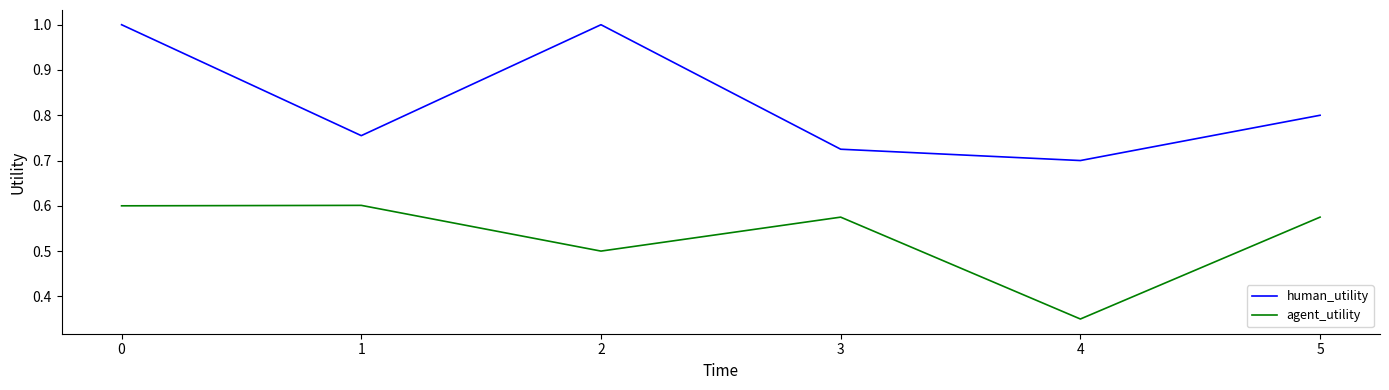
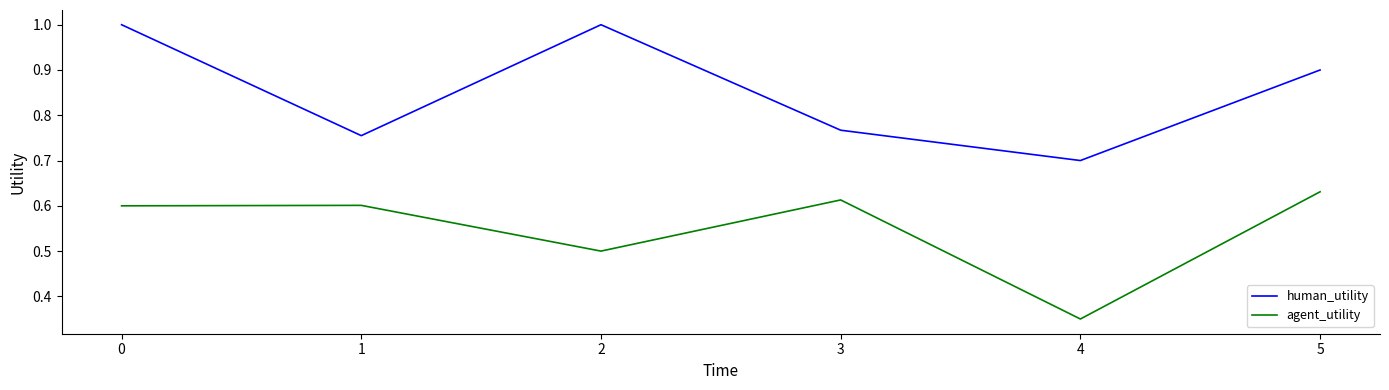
  {
    "human_utility": {
      "0": 1.00,
      "1": 0.76,
      "2": 1.00,
-     "3": 0.73,
+     "3": 0.77,
      "4": 0.70,
-     "5": 0.8
+     "5": 0.9
    },
    "agent_utility": {
      "0": 0.60,
      "1": 0.60,
      "2": 0.50,
-     "3": 0.58,
+     "3": 0.61,
      "4": 0.35,
-     "5": 0.58
+     "5": 0.63
    }
  }
